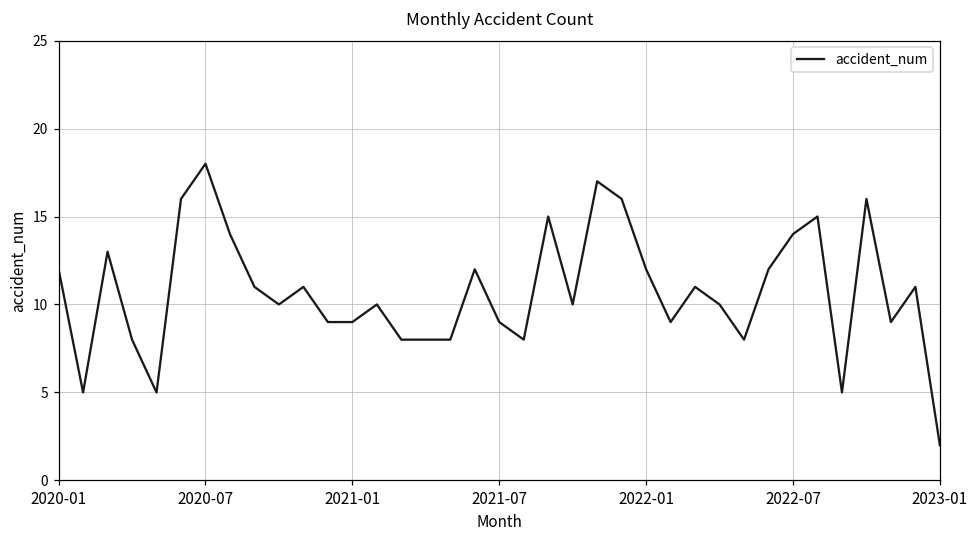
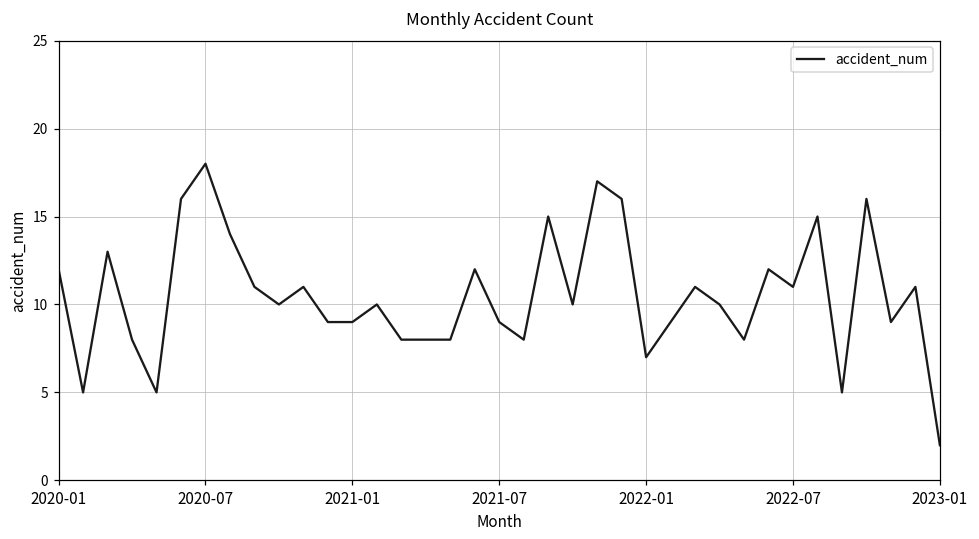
  {
    "2020-01": 12,
    "2020-07": 18,
    "2021-01": 9,
    "2021-07": 9,
-   "2022-01": 12,
-   "2022-07": 14,
+   "2022-01": 7,
+   "2022-07": 11,
    "2023-01": 2
  }
